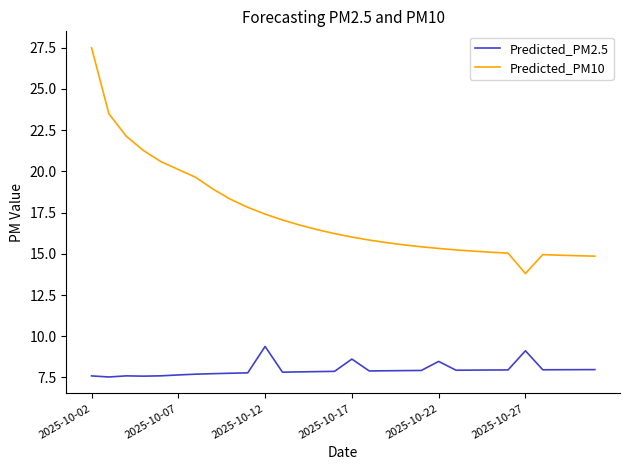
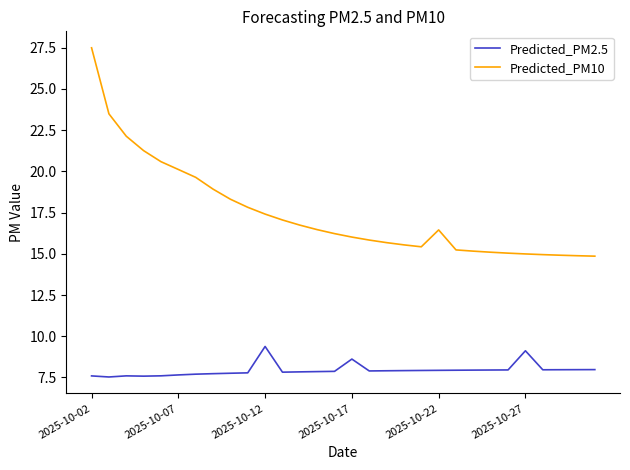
  {
    "Predicted_PM2.5": {
      "2025-10-02": 7.6,
      "2025-10-07": 7.7,
      "2025-10-12": 9.4,
      "2025-10-17": 8.6,
-     "2025-10-22": 8.5,
+     "2025-10-22": 7.9,
      "2025-10-27": 9.1
    },
    "Predicted_PM10": {
      "2025-10-02": 27.5,
      "2025-10-07": 20.1,
      "2025-10-12": 17.4,
      "2025-10-17": 16.0,
-     "2025-10-22": 15.3,
-     "2025-10-27": 13.8
+     "2025-10-22": 16.4,
+     "2025-10-27": 15.0
    }
  }
